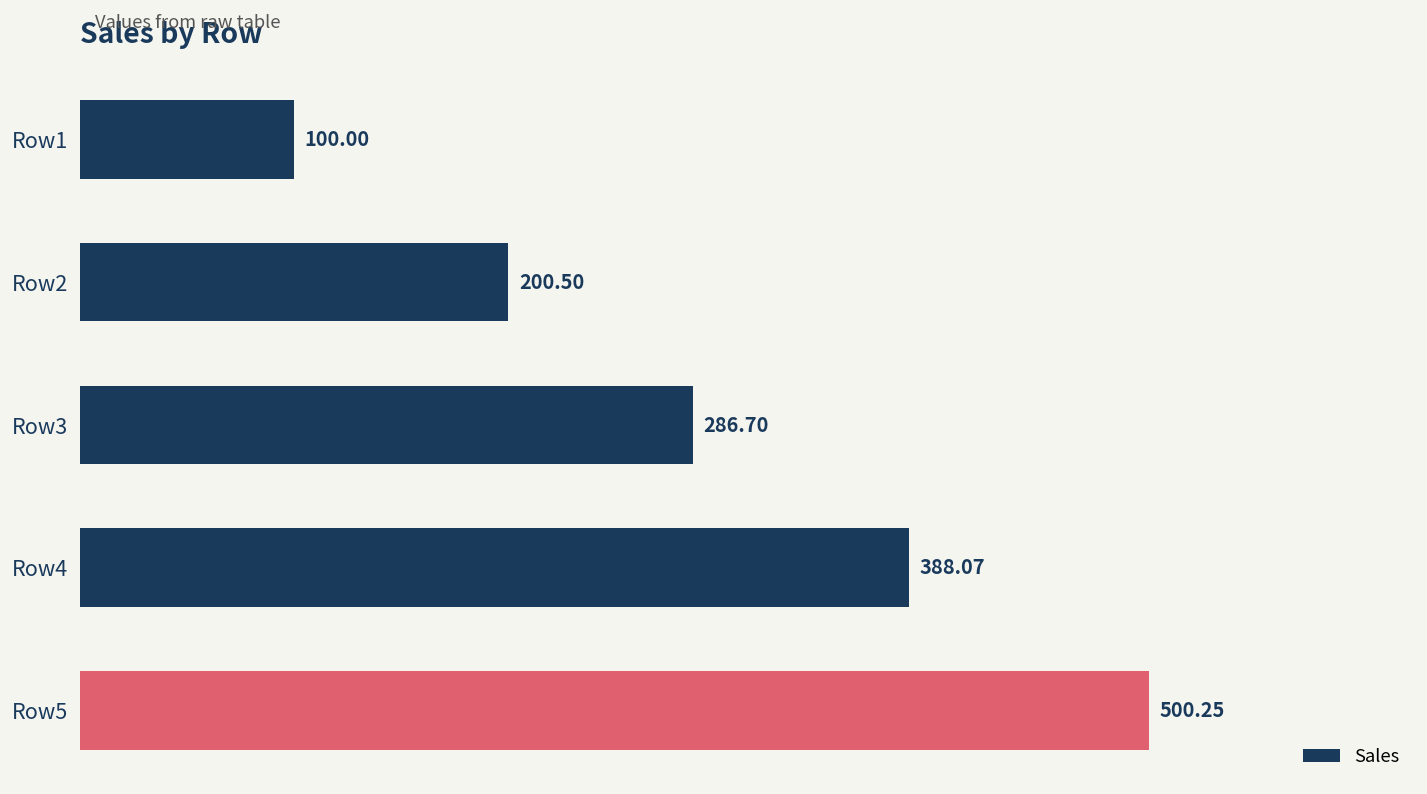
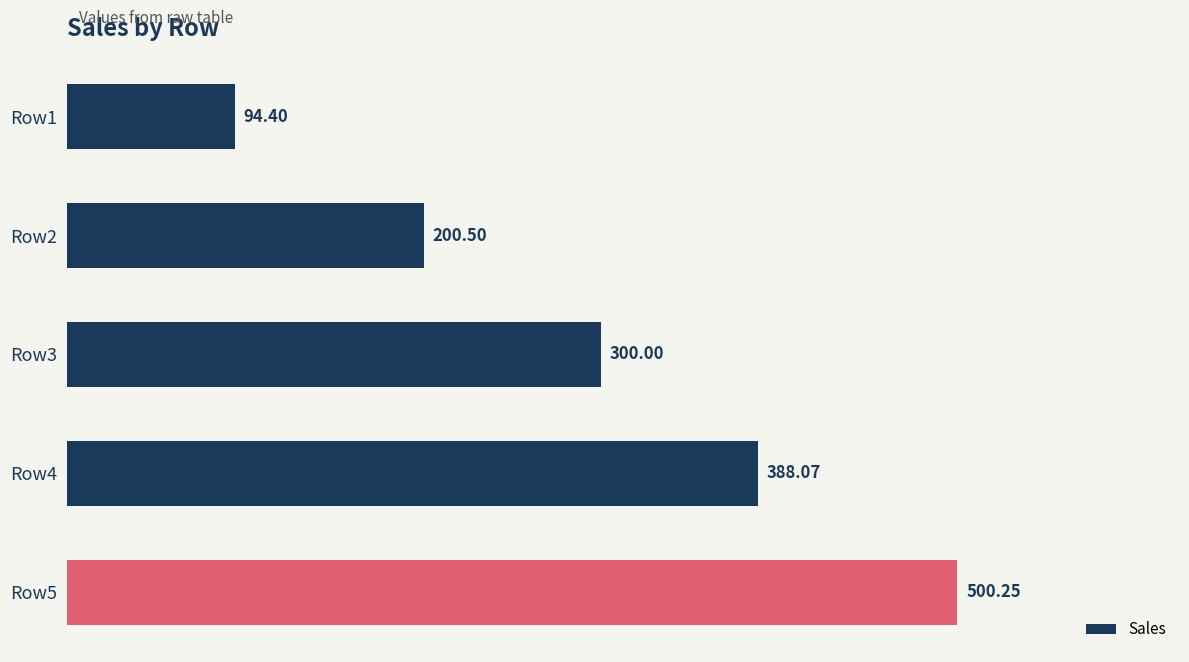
  {
-   "Row1": 100.00,
+   "Row1": 94.40,
    "Row2": 200.50,
-   "Row3": 286.70,
+   "Row3": 300.00,
    "Row4": 388.07,
    "Row5": 500.25
  }
